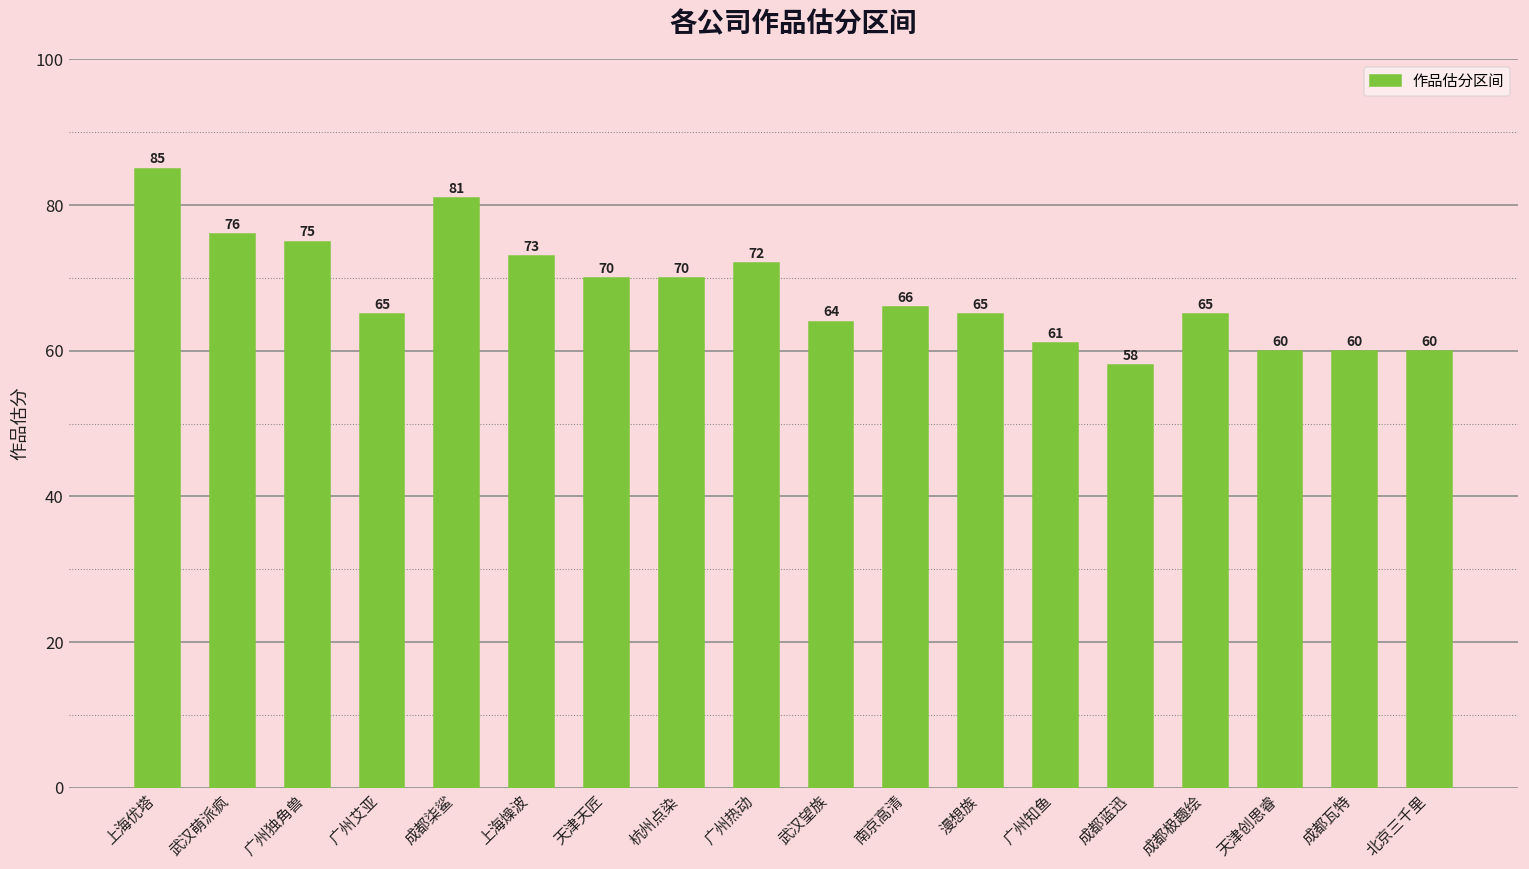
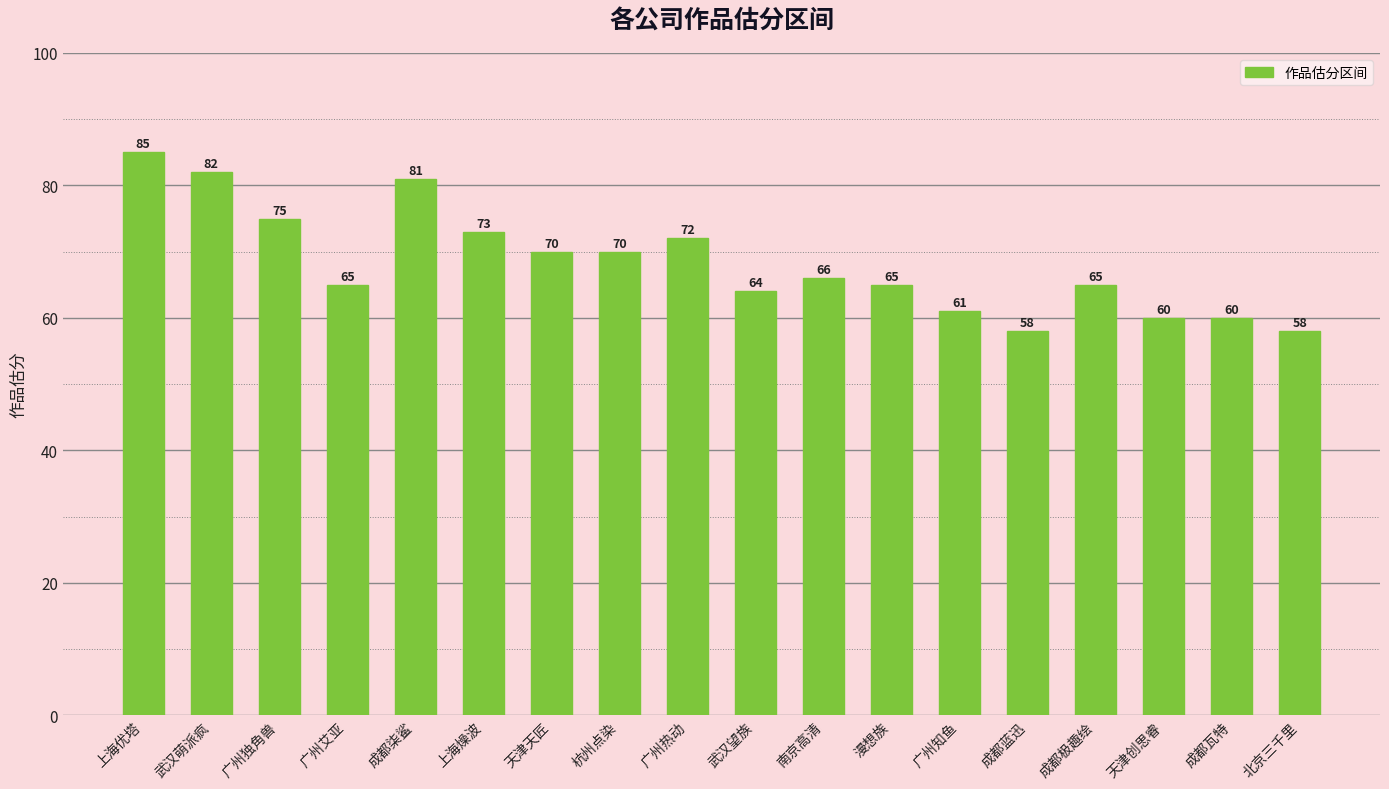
  {
    "上海优塔": 85,
-   "武汉萌派疯": 76,
+   "武汉萌派疯": 82,
    "广州独角兽": 75,
    "广州艾亚": 65,
    "成都柒鲨": 81,
    "上海燥波": 73,
    "天津天匠": 70,
    "杭州点染": 70,
    "广州热动": 72,
    "武汉望族": 64,
    "南京高清": 66,
    "漫想族": 65,
    "广州知鱼": 61,
    "成都蓝迅": 58,
    "成都极趣绘": 65,
    "天津创思睿": 60,
    "成都瓦特": 60,
-   "北京三千里": 60
+   "北京三千里": 58
  }
